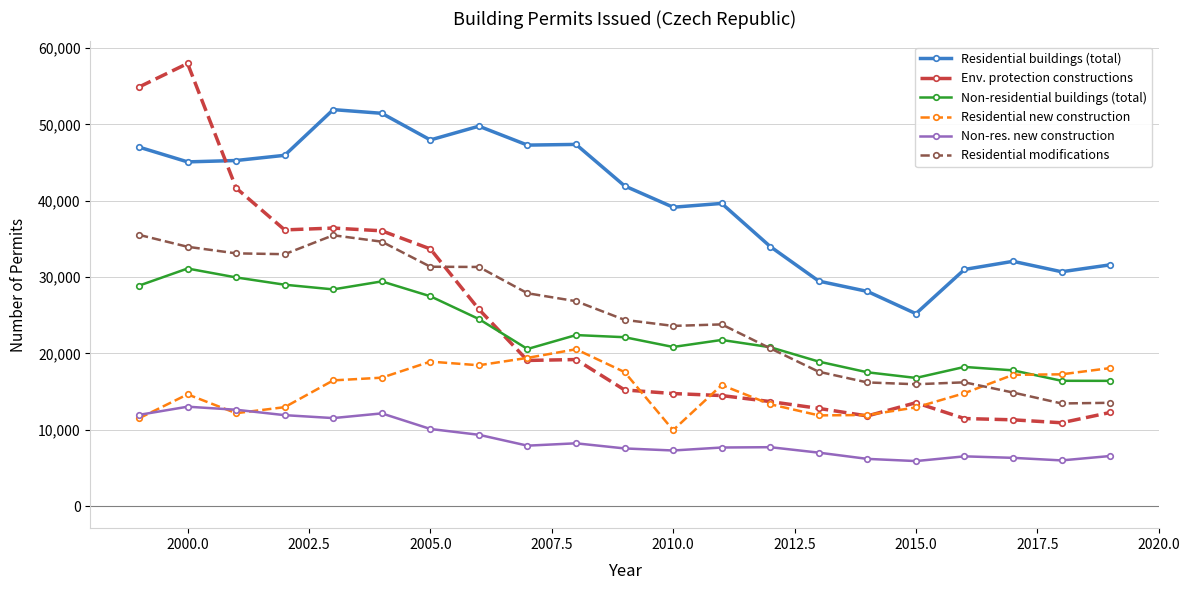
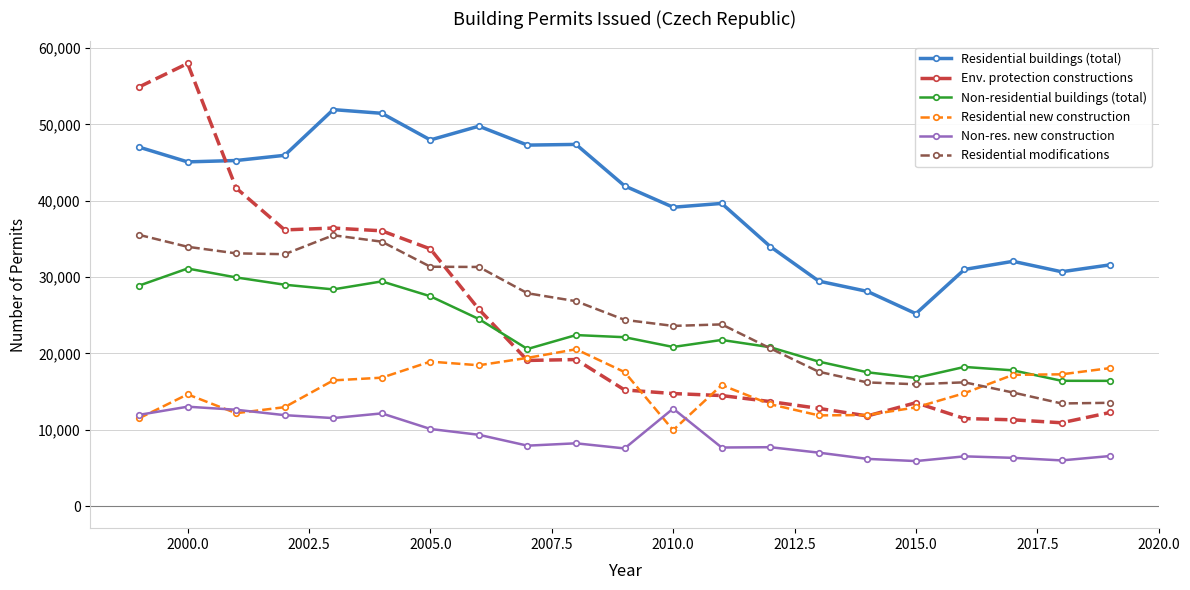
  {
    "Residential buildings (total)": {
      "2000.0": "45,000",
      "2005.0": "48,000",
      "2010.0": "39,000",
      "2015.0": "25,000"
    },
    "Env. protection constructions": {
      "2000.0": "58,000",
      "2005.0": "34,000",
      "2010.0": "15,000",
      "2015.0": "14,000"
    },
    "Non-residential buildings (total)": {
      "2000.0": "31,000",
      "2005.0": "27,000",
      "2010.0": "21,000",
      "2015.0": "17,000"
    },
    "Residential new construction": {
      "2000.0": "15,000",
      "2005.0": "19,000",
      "2010.0": "10,000",
      "2015.0": "13,000"
    },
    "Non-res. new construction": {
      "2000.0": "13,000",
      "2005.0": "10,000",
-     "2010.0": "7,000",
+     "2010.0": "13,000",
      "2015.0": "6,000"
    },
    "Residential modifications": {
      "2000.0": "34,000",
      "2005.0": "31,000",
      "2010.0": "24,000",
      "2015.0": "16,000"
    }
  }
